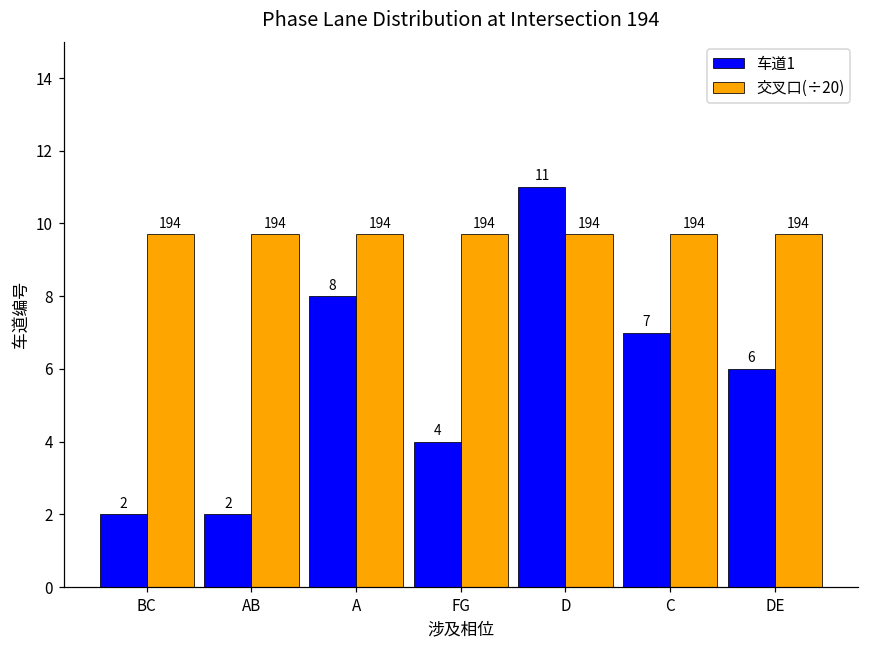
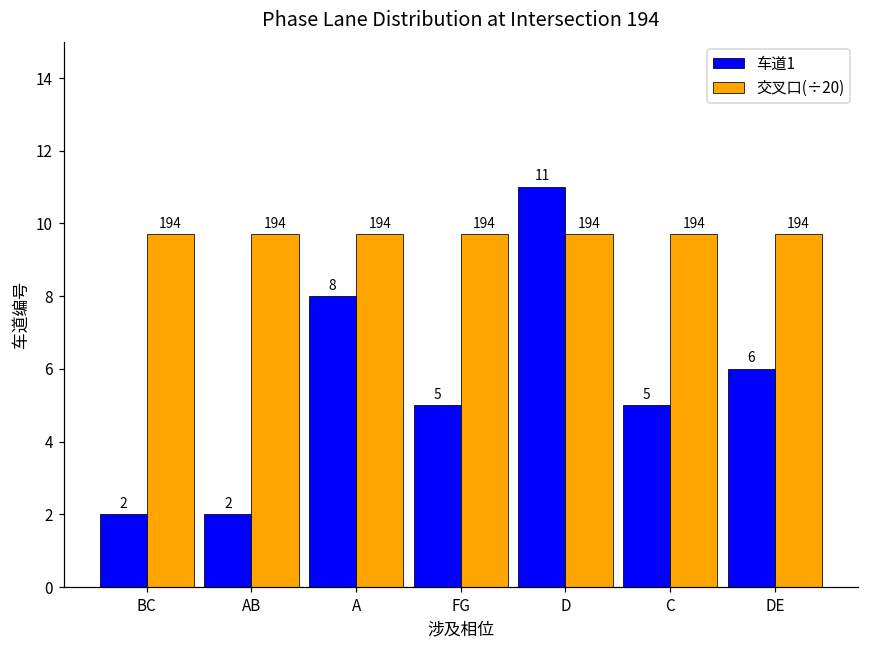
  {
    "车道1": {
      "BC": 2,
      "AB": 2,
      "A": 8,
-     "FG": 4,
+     "FG": 5,
      "D": 11,
-     "C": 7,
+     "C": 5,
      "DE": 6
    }
  }
